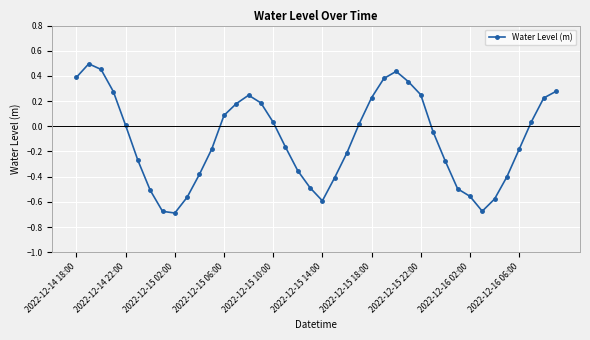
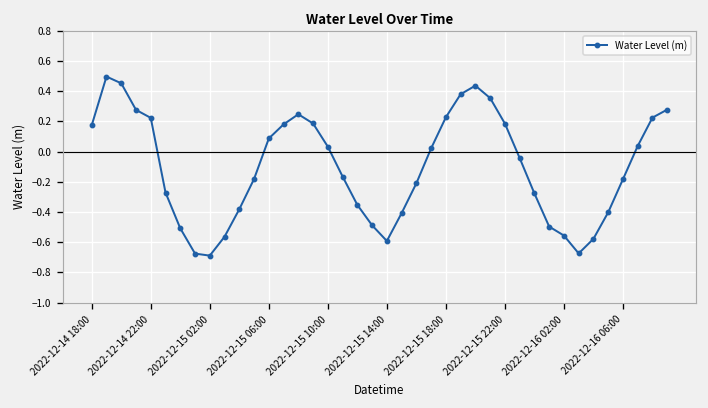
  {
-   "2022-12-14 18:00": 0.39,
-   "2022-12-14 22:00": 0.01,
+   "2022-12-14 18:00": 0.17,
+   "2022-12-14 22:00": 0.22,
    "2022-12-15 02:00": -0.69,
    "2022-12-15 06:00": 0.09,
    "2022-12-15 10:00": 0.03,
    "2022-12-15 14:00": -0.59,
    "2022-12-15 18:00": 0.23,
-   "2022-12-15 22:00": 0.25,
+   "2022-12-15 22:00": 0.19,
    "2022-12-16 02:00": -0.56,
    "2022-12-16 06:00": -0.18
  }
